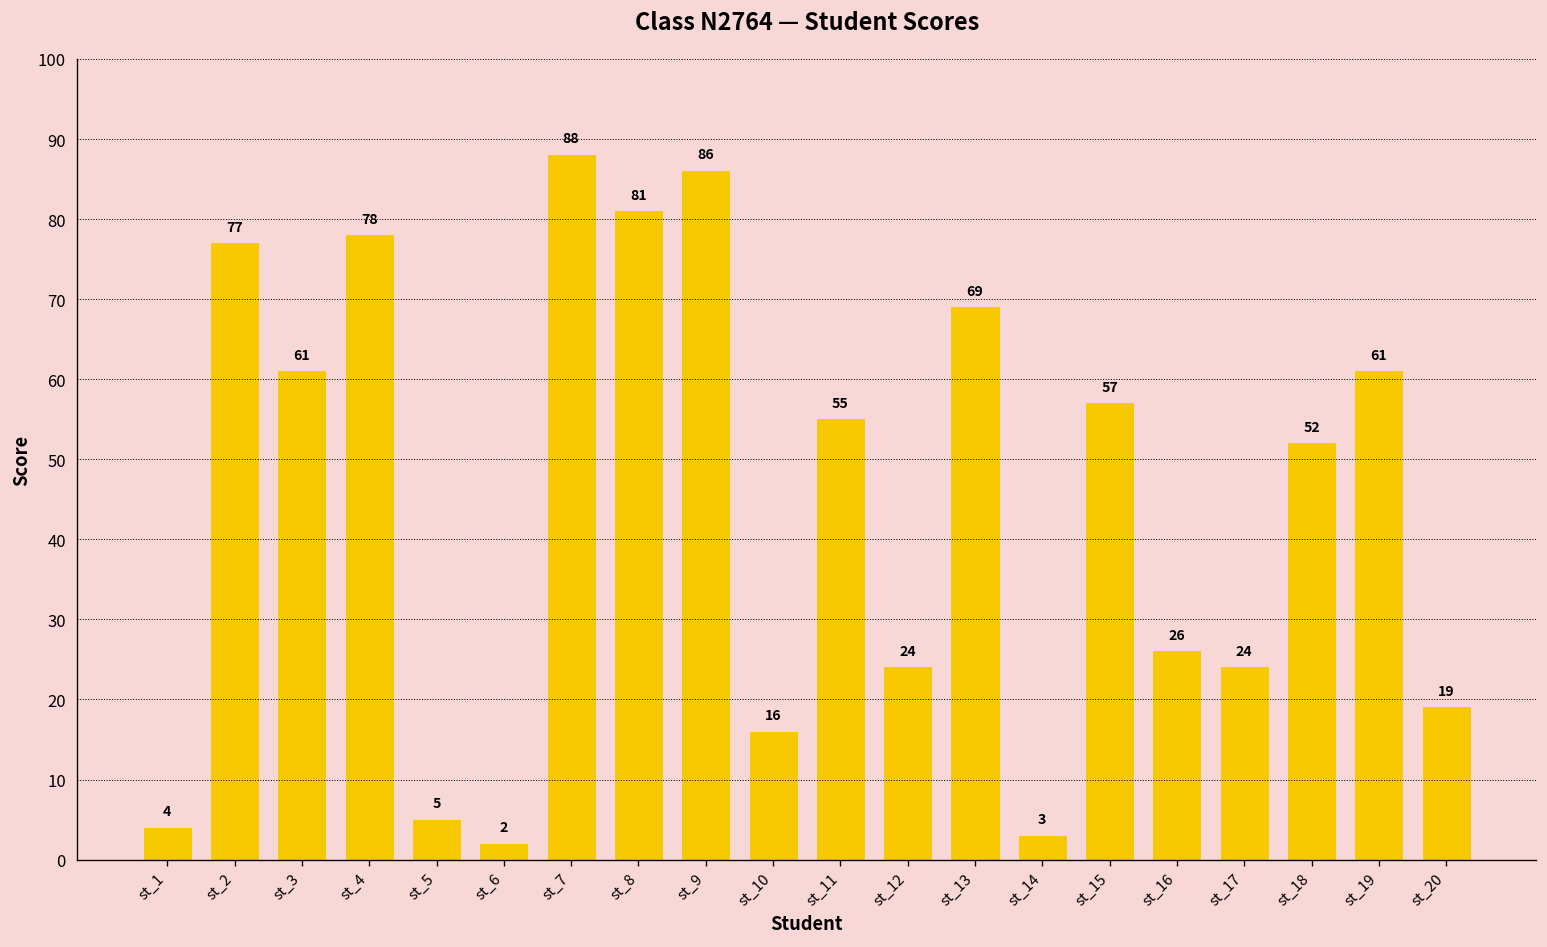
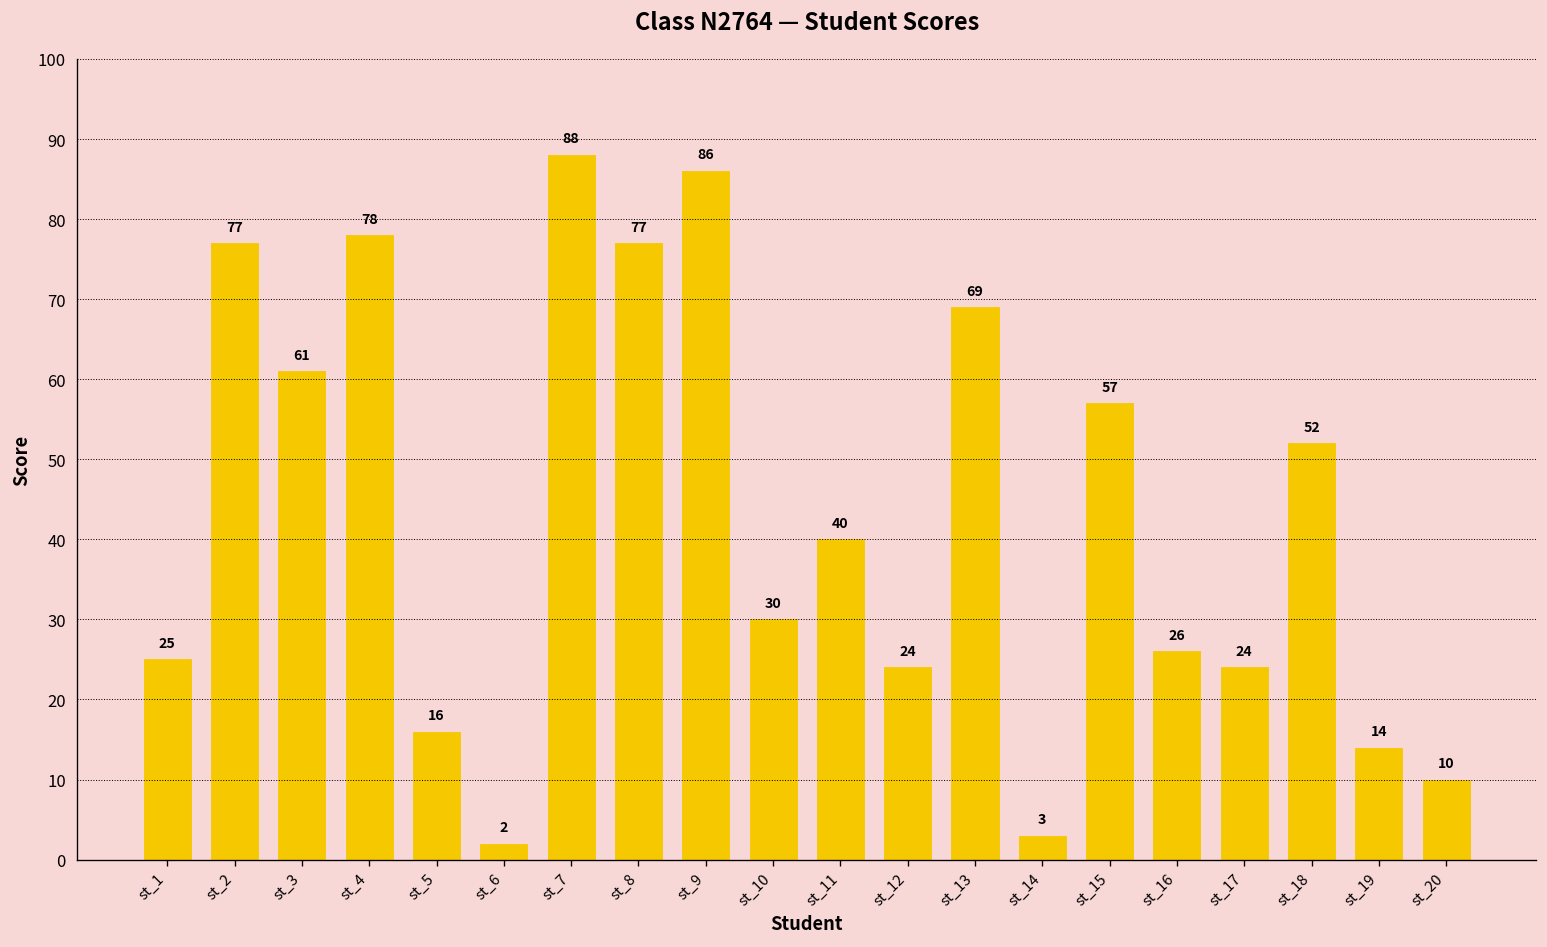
  {
-   "st_1": 4,
+   "st_1": 25,
    "st_2": 77,
    "st_3": 61,
    "st_4": 78,
-   "st_5": 5,
+   "st_5": 16,
    "st_6": 2,
    "st_7": 88,
-   "st_8": 81,
+   "st_8": 77,
    "st_9": 86,
-   "st_10": 16,
-   "st_11": 55,
+   "st_10": 30,
+   "st_11": 40,
    "st_12": 24,
    "st_13": 69,
    "st_14": 3,
    "st_15": 57,
    "st_16": 26,
    "st_17": 24,
    "st_18": 52,
-   "st_19": 61,
-   "st_20": 19
+   "st_19": 14,
+   "st_20": 10
  }
